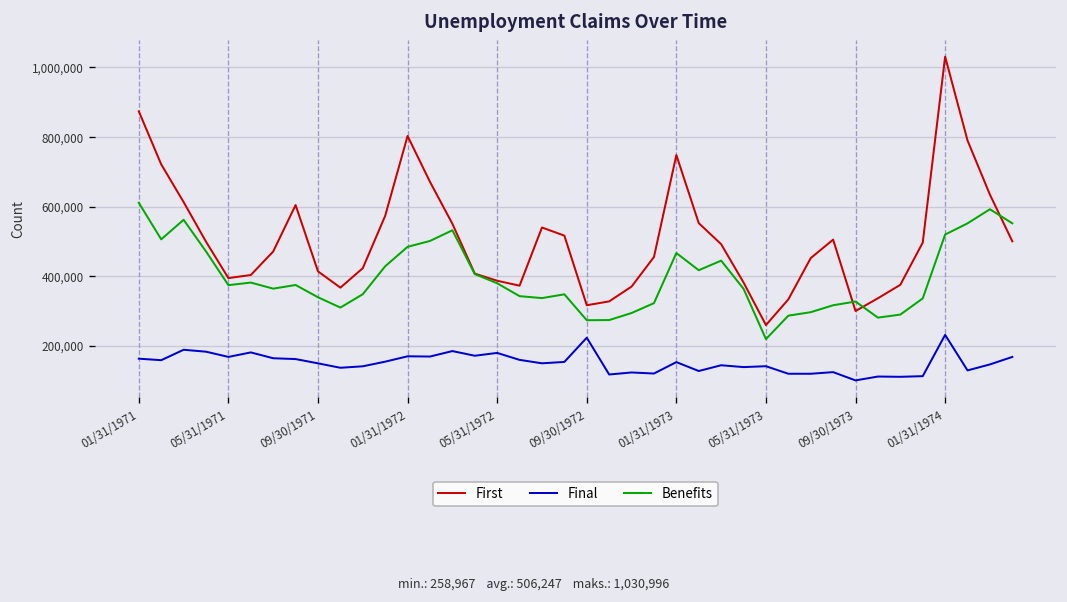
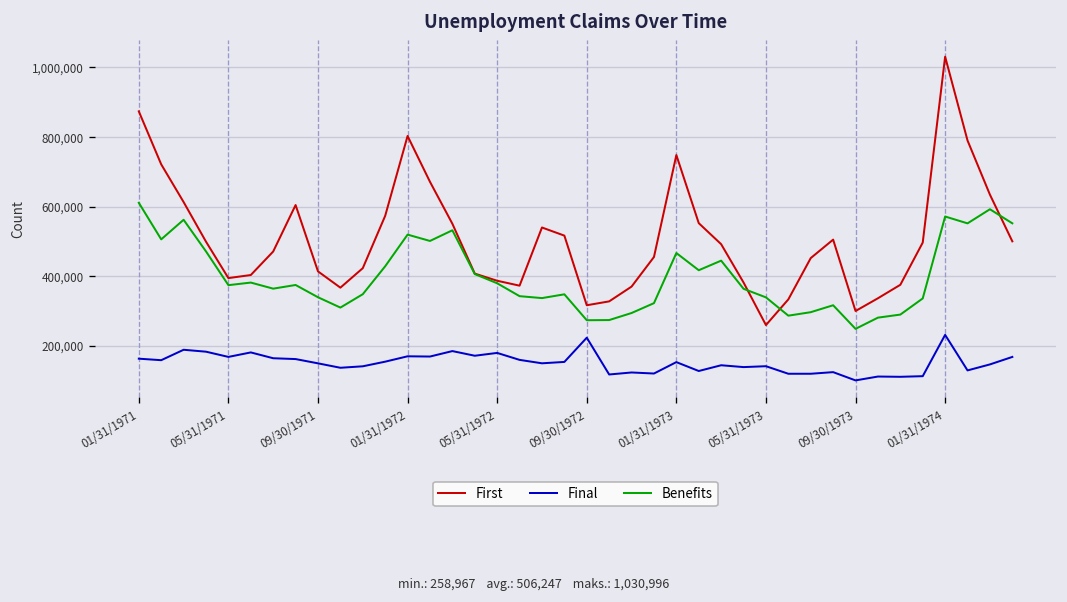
  {
    "First": {
      "01/31/1971": "870,000",
      "05/31/1971": "390,000",
      "09/30/1971": "410,000",
      "01/31/1972": "800,000",
      "09/30/1972": "320,000",
      "01/31/1973": "750,000",
      "05/31/1973": "260,000",
      "09/30/1973": "300,000",
      "01/31/1974": "1,030,000"
    },
    "Final": {
      "01/31/1971": "160,000",
      "05/31/1971": "170,000",
      "09/30/1971": "150,000",
      "01/31/1972": "170,000",
      "05/31/1972": "180,000",
      "09/30/1972": "220,000",
      "01/31/1973": "150,000",
      "05/31/1973": "140,000",
      "09/30/1973": "100,000",
      "01/31/1974": "230,000"
    },
    "Benefits": {
      "01/31/1971": "610,000",
      "05/31/1971": "370,000",
      "09/30/1971": "340,000",
-     "01/31/1972": "480,000",
+     "01/31/1972": "520,000",
      "09/30/1972": "270,000",
      "01/31/1973": "470,000",
-     "05/31/1973": "220,000",
-     "09/30/1973": "330,000",
-     "01/31/1974": "520,000"
+     "05/31/1973": "340,000",
+     "09/30/1973": "250,000",
+     "01/31/1974": "570,000"
    }
  }
